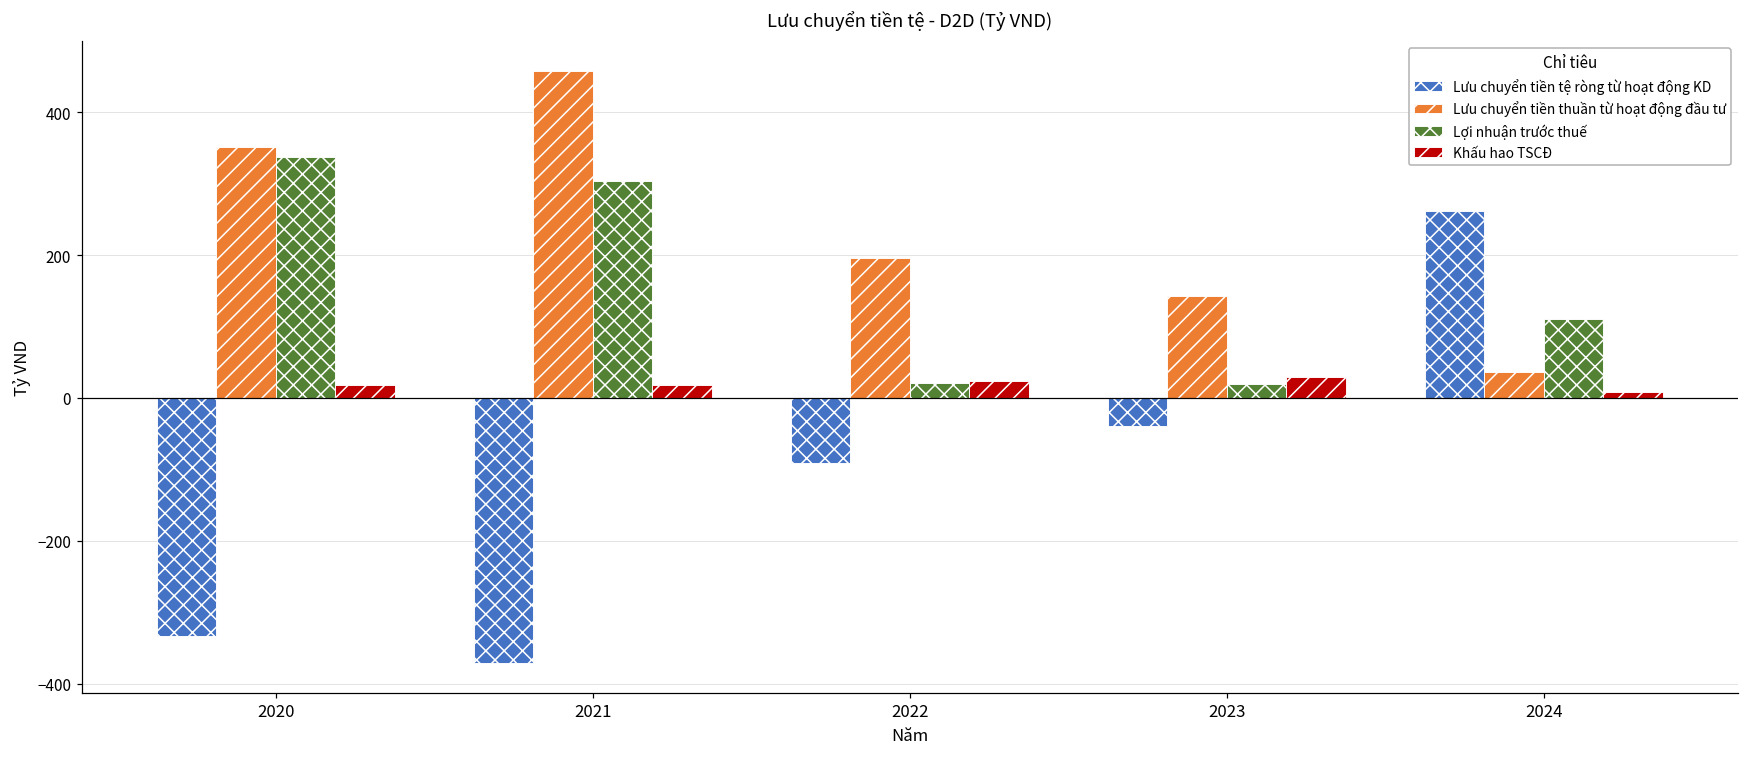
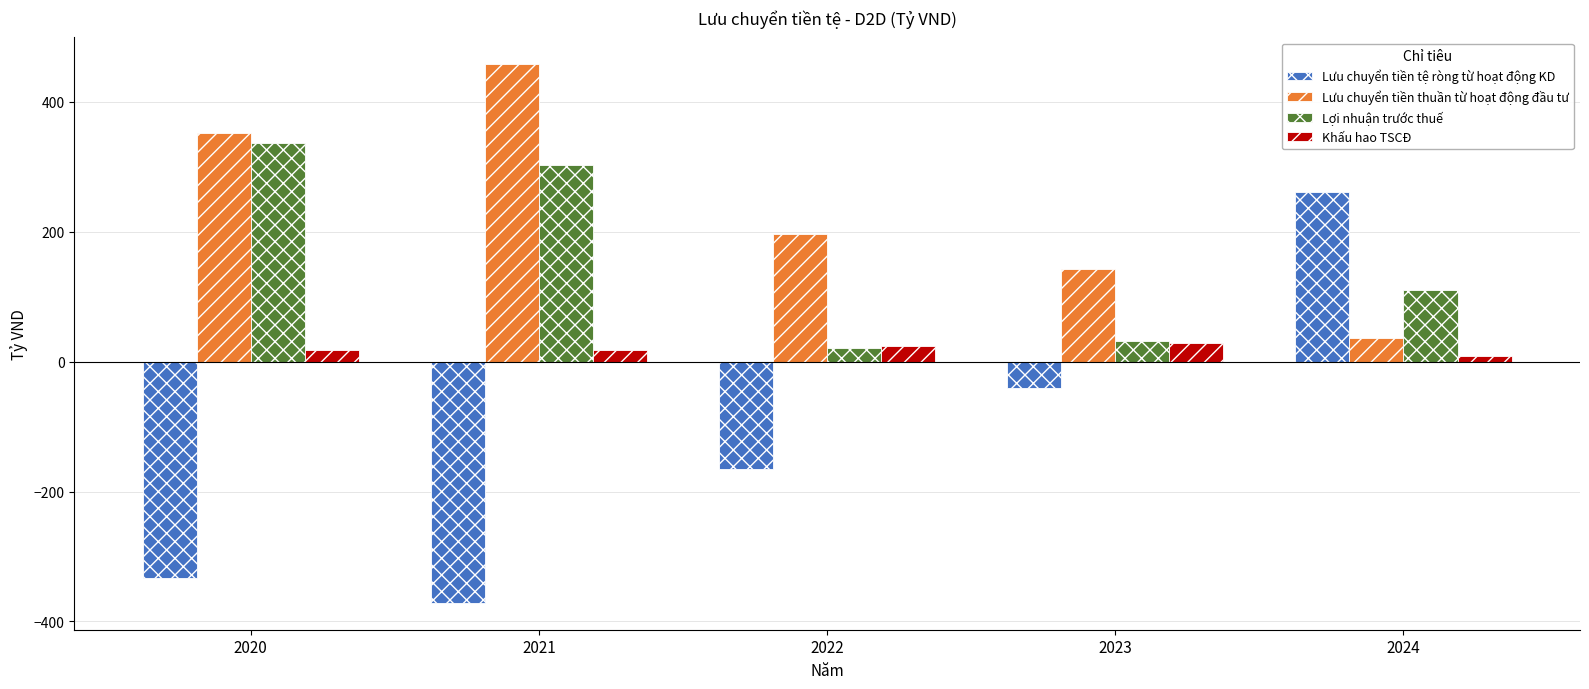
  {
    "Lưu chuyển tiền tệ ròng từ hoạt động KD": {
      "2020": -330,
      "2021": -370,
-     "2022": -90,
+     "2022": -160,
      "2023": -40,
      "2024": 260
    },
    "Lưu chuyển tiền thuần từ hoạt động đầu tư": {
      "2020": 350,
      "2021": 460,
      "2022": 200,
      "2023": 140,
      "2024": 40
    },
    "Lợi nhuận trước thuế": {
      "2020": 340,
      "2021": 300,
      "2022": 20,
-     "2023": 20,
+     "2023": 30,
      "2024": 110
    },
    "Khấu hao TSCĐ": {
      "2020": 20,
      "2021": 20,
      "2022": 20,
      "2023": 30,
      "2024": 10
    }
  }
